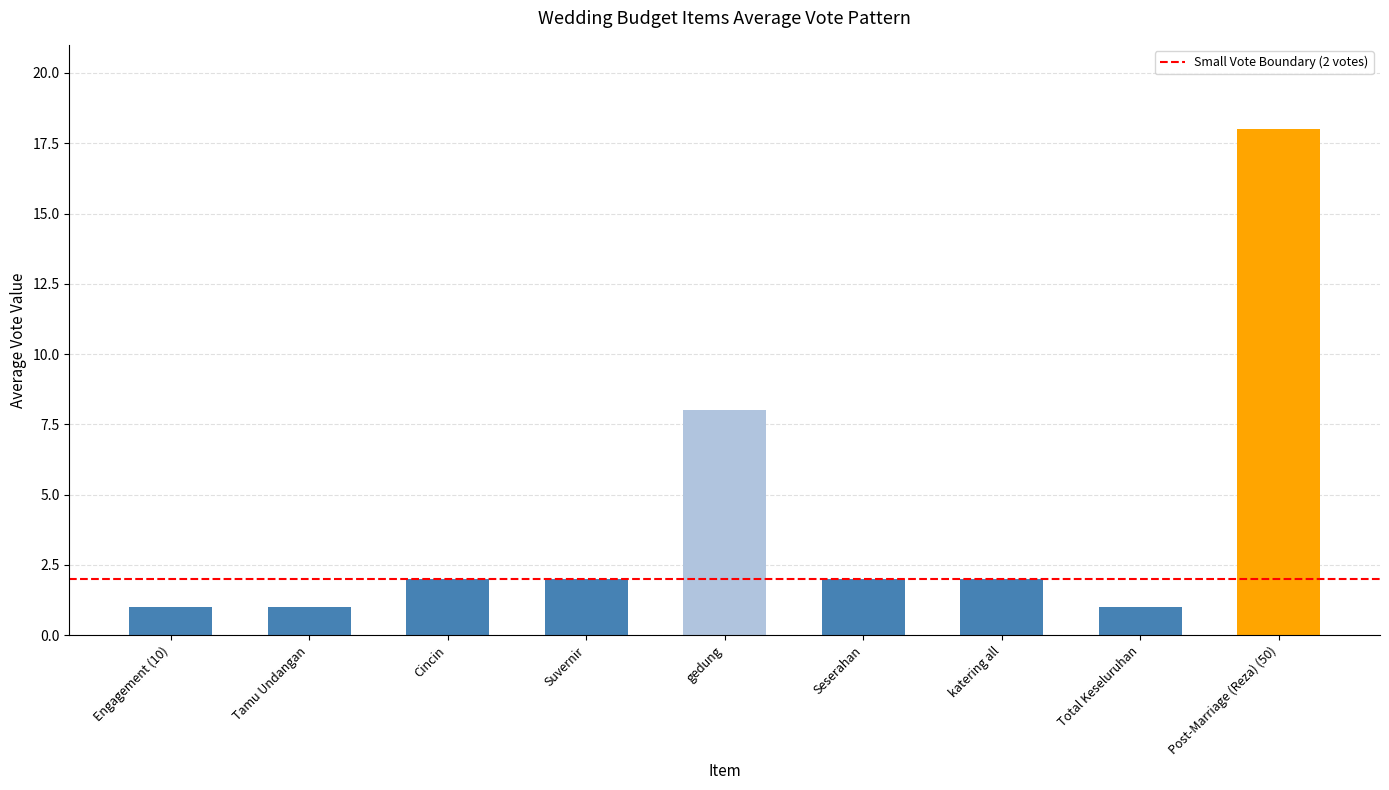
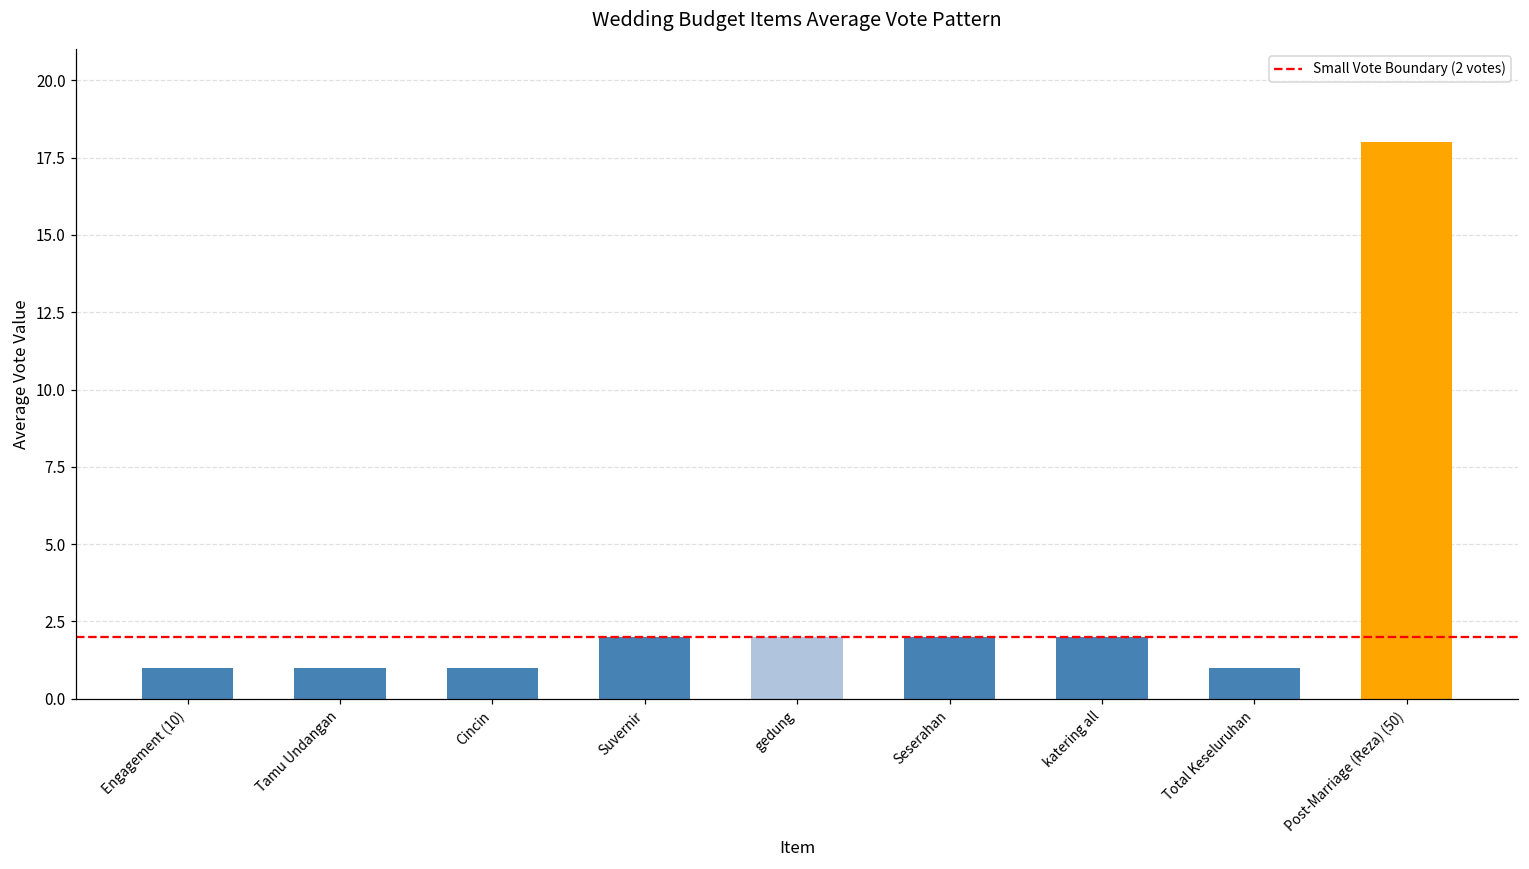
  {
    "Engagement (10)": 1,
    "Tamu Undangan": 1,
-   "Cincin": 2,
+   "Cincin": 1,
    "Suvernir": 2,
-   "gedung": 8,
+   "gedung": 2,
    "Seserahan": 2,
    "katering all": 2,
    "Total Keseluruhan": 1,
    "Post-Marriage (Reza) (50)": 18
  }
